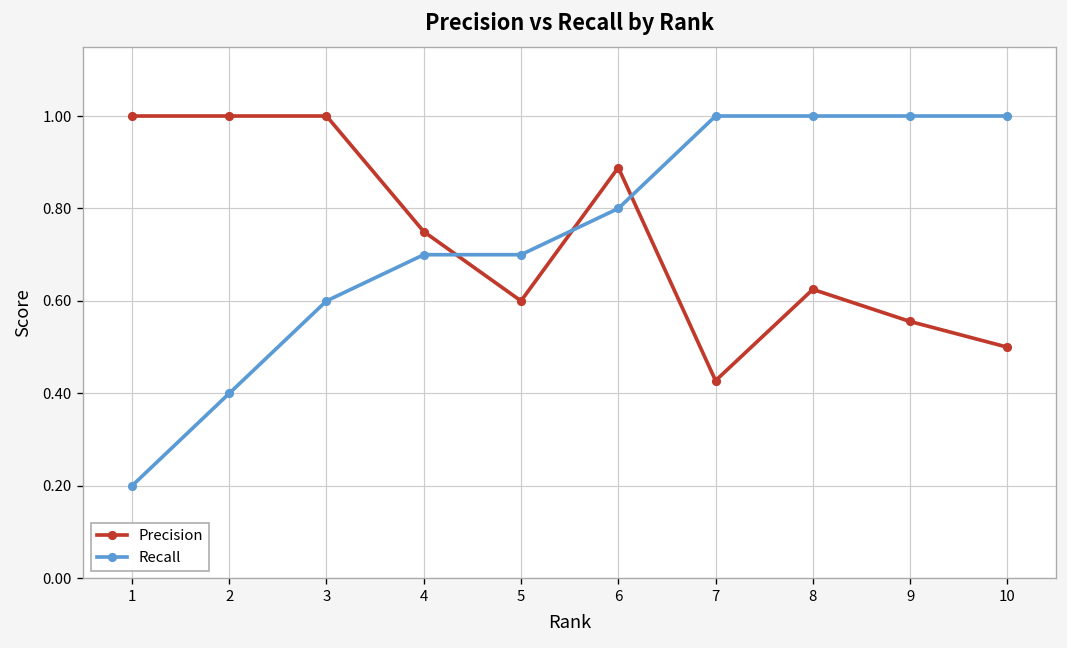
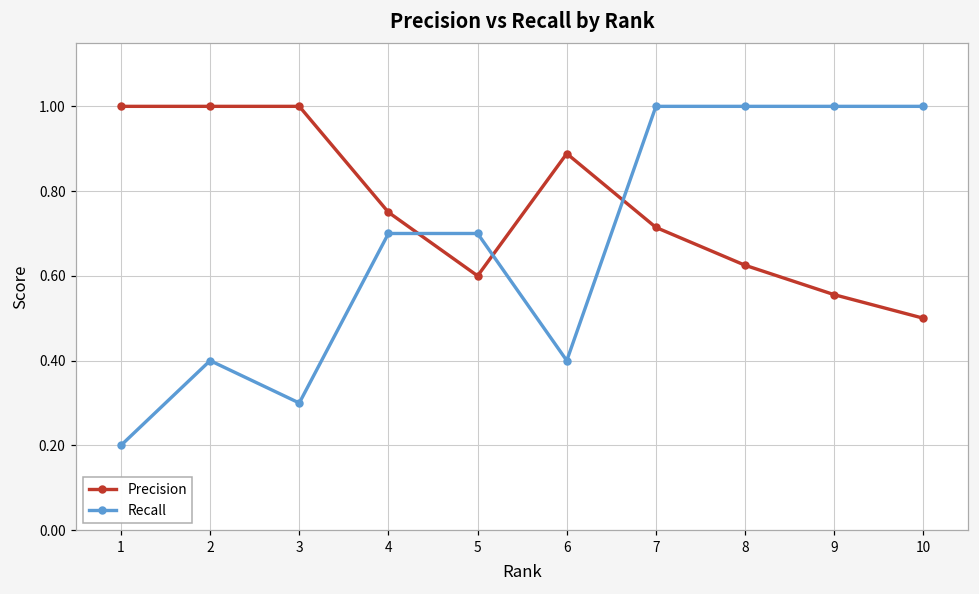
  {
    "Precision": {
      "1": 1.00,
      "2": 1.00,
      "3": 1.00,
      "4": 0.75,
      "5": 0.60,
      "6": 0.89,
-     "7": 0.43,
+     "7": 0.71,
      "8": 0.63,
      "9": 0.56,
      "10": 0.50
    },
    "Recall": {
      "1": 0.2,
      "2": 0.4,
-     "3": 0.6,
+     "3": 0.3,
      "4": 0.7,
      "5": 0.7,
-     "6": 0.8,
+     "6": 0.4,
      "7": 1.0,
      "8": 1.0,
      "9": 1.0,
      "10": 1.0
    }
  }
